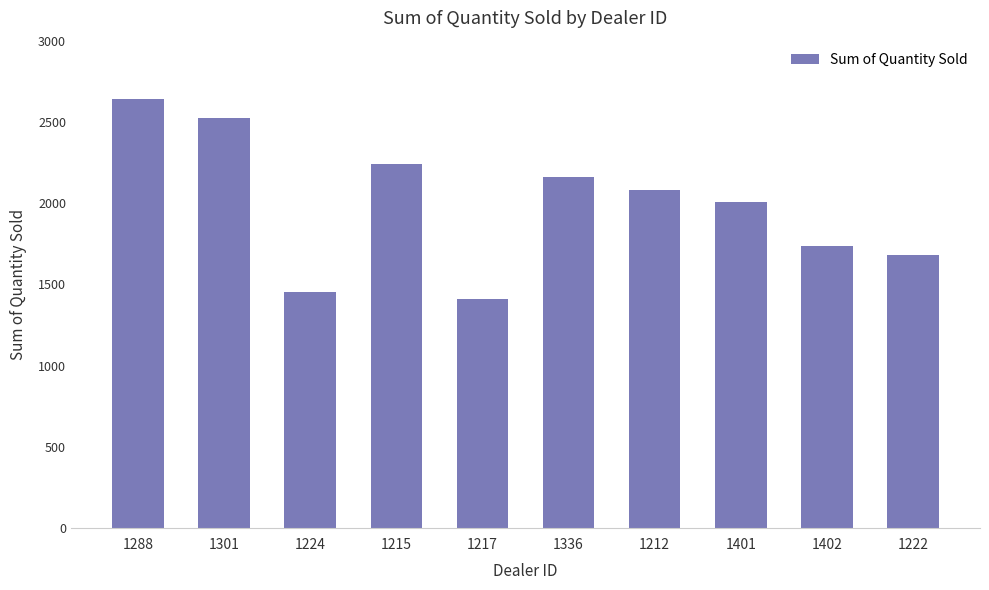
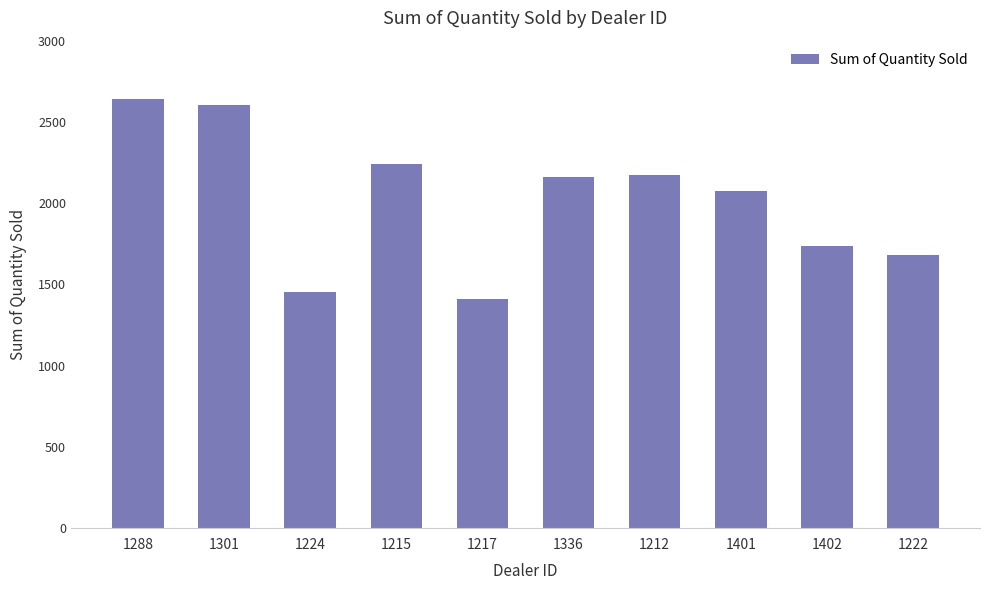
  {
    "1288": 2640,
-   "1301": 2520,
+   "1301": 2600,
    "1224": 1460,
    "1215": 2240,
    "1217": 1410,
    "1336": 2160,
-   "1212": 2080,
-   "1401": 2010,
+   "1212": 2170,
+   "1401": 2070,
    "1402": 1740,
    "1222": 1680
  }
